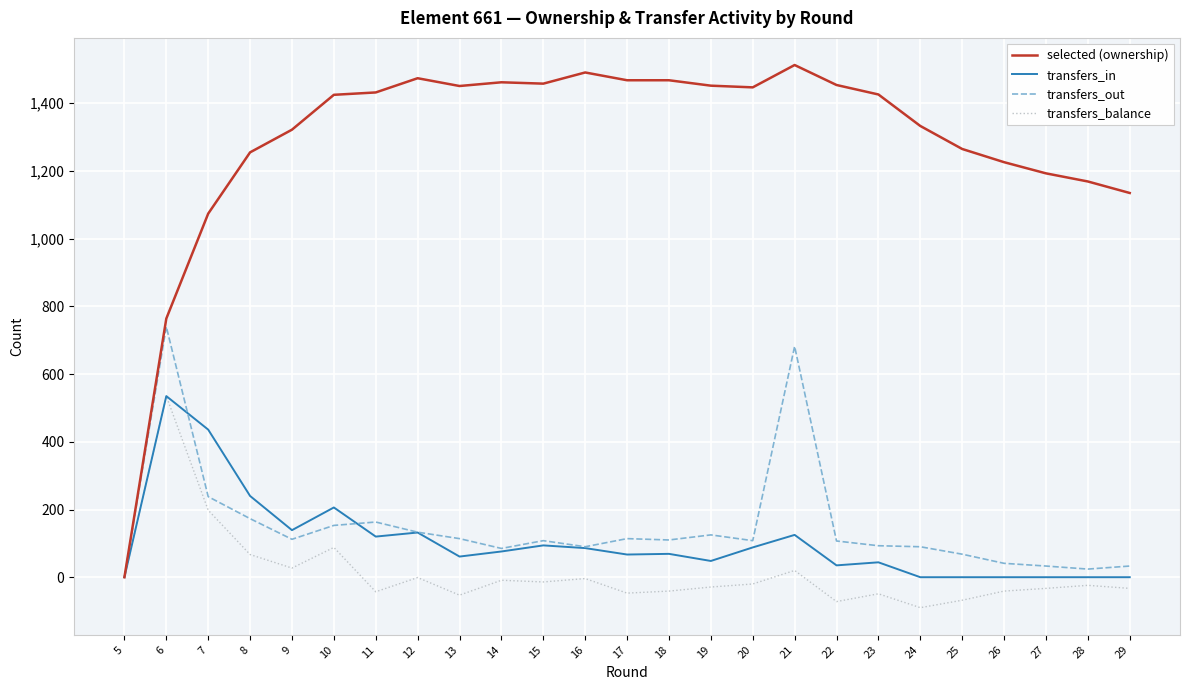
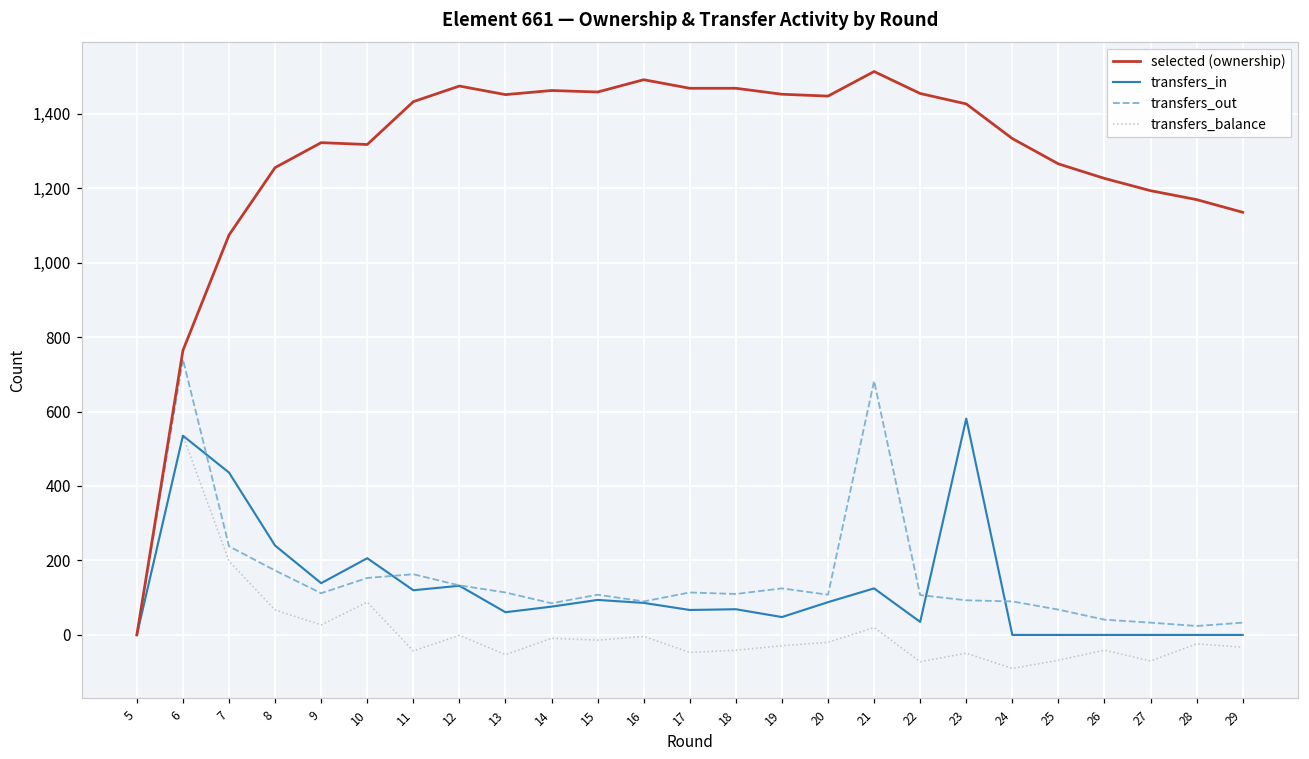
  {
    "selected (ownership)": {
      "6": "760",
      "7": "1,070",
      "8": "1,260",
      "9": "1,320",
-     "10": "1,430",
+     "10": "1,320",
      "11": "1,430",
      "12": "1,470",
      "13": "1,450",
      "14": "1,460",
      "15": "1,460",
      "16": "1,490",
      "17": "1,470",
      "18": "1,470",
      "19": "1,450",
      "20": "1,450",
      "21": "1,510",
      "22": "1,450",
      "23": "1,430",
      "24": "1,330",
      "25": "1,270",
      "26": "1,230",
      "27": "1,190",
      "28": "1,170",
      "29": "1,140"
    },
    "transfers_in": {
      "7": "440",
      "8": "240",
      "9": "140",
      "10": "210",
      "11": "120",
      "13": "60",
      "14": "80",
      "15": "90",
      "17": "70",
      "18": "70",
      "19": "50",
      "20": "90",
      "21": "130",
      "22": "40",
-     "23": "40",
+     "23": "580",
      "24": "0",
      "25": "0",
      "26": "0",
      "27": "0",
      "28": "0",
      "29": "0"
    },
    "transfers_out": {
      "6": "740",
      "7": "240",
      "8": "170",
      "9": "110",
      "10": "150",
      "11": "160",
      "13": "110",
      "14": "90",
      "15": "110",
      "17": "110",
      "18": "110",
      "19": "130",
      "20": "110",
      "21": "680",
      "22": "110",
      "23": "90",
      "24": "90",
      "25": "70",
      "26": "40",
      "27": "30",
      "28": "20",
      "29": "30"
    },
    "transfers_balance": {
      "7": "200",
      "8": "70",
      "9": "30",
      "10": "90",
      "11": "-40",
      "12": "0",
      "13": "-50",
      "14": "-10",
      "15": "-10",
      "16": "0",
      "17": "-50",
      "18": "-40",
      "19": "-30",
      "20": "-20",
      "21": "20",
      "22": "-70",
      "23": "-50",
      "24": "-90",
      "25": "-70",
      "26": "-40",
-     "27": "-30",
+     "27": "-70",
      "28": "-20",
      "29": "-30"
    }
  }
